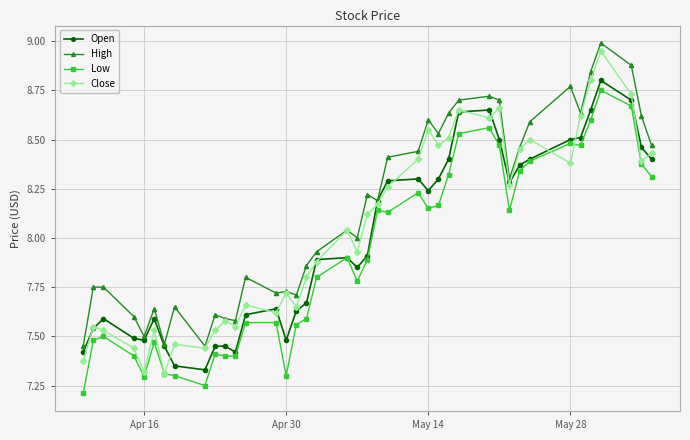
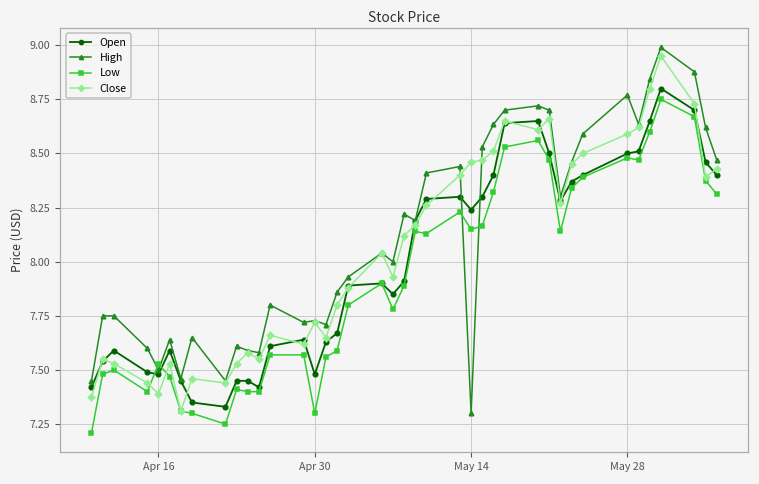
  {
    "Open": {
      "Apr 16": 7.48,
      "Apr 30": 7.48,
      "May 14": 8.24,
      "May 28": 8.50
    },
    "High": {
      "Apr 16": 7.5,
-     "May 14": 8.6,
+     "May 14": 7.3,
      "May 28": 8.77
    },
    "Low": {
-     "Apr 16": 7.30,
+     "Apr 16": 7.53,
      "Apr 30": 7.30,
      "May 14": 8.15,
      "May 28": 8.48
    },
    "Close": {
-     "Apr 16": 7.32,
-     "May 14": 8.55,
-     "May 28": 8.38
+     "Apr 16": 7.39,
+     "May 14": 8.46,
+     "May 28": 8.59
    }
  }
